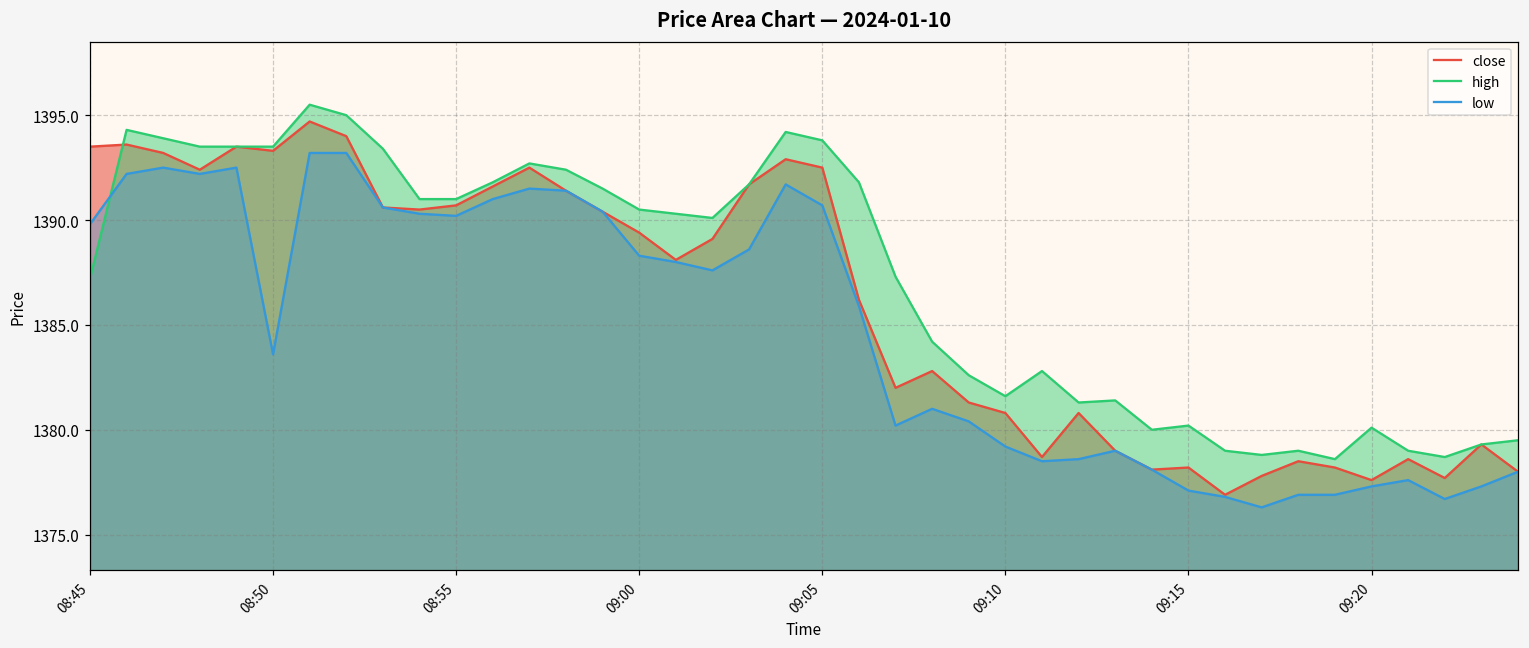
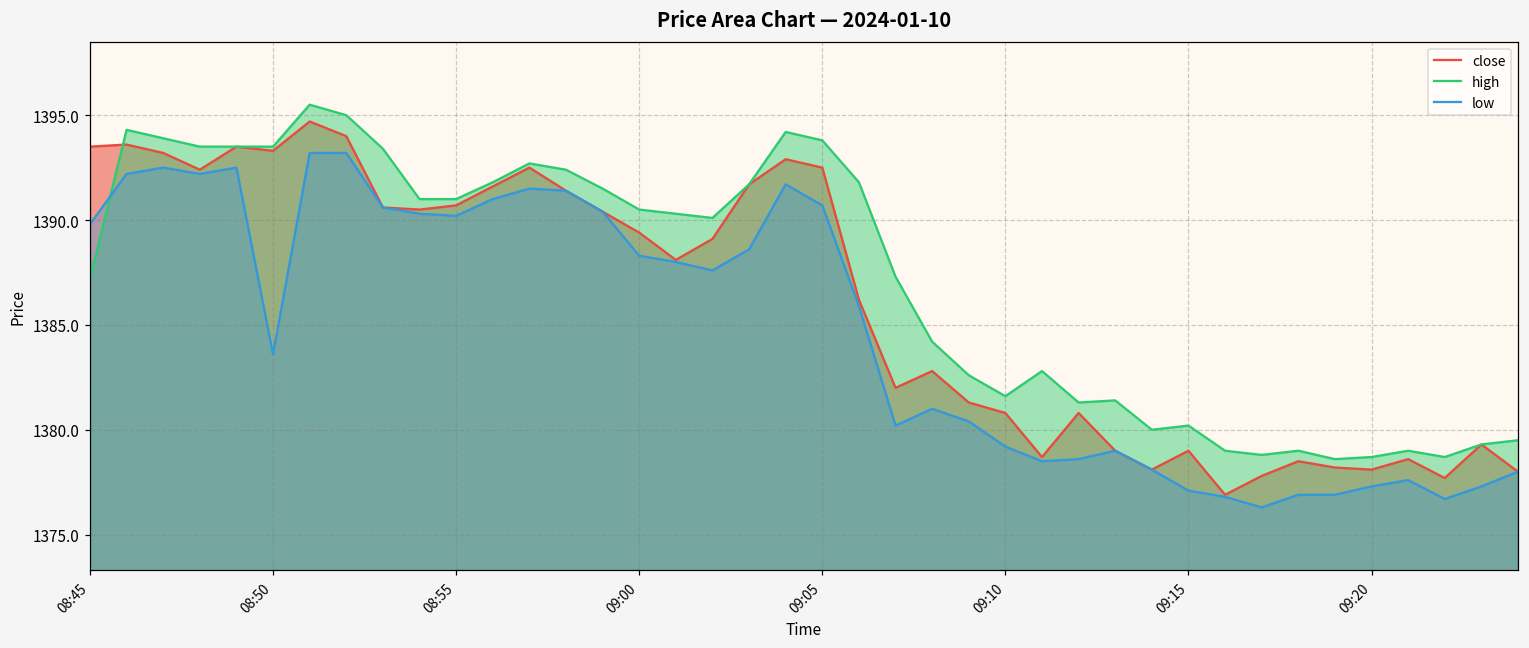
  {
    "close": {
      "08:45": 1393.5,
      "08:50": 1393.3,
      "08:55": 1390.7,
      "09:00": 1389.4,
      "09:05": 1392.5,
      "09:10": 1380.8,
-     "09:15": 1378.2,
-     "09:20": 1377.6
+     "09:15": 1379.0,
+     "09:20": 1378.1
    },
    "high": {
      "08:45": 1387.2,
      "08:50": 1393.5,
      "08:55": 1391.0,
      "09:00": 1390.5,
      "09:05": 1393.8,
      "09:10": 1381.6,
      "09:15": 1380.2,
-     "09:20": 1380.1
+     "09:20": 1378.7
    },
    "low": {
      "08:45": 1389.8,
      "08:50": 1383.6,
      "08:55": 1390.2,
      "09:00": 1388.3,
      "09:05": 1390.7,
      "09:10": 1379.2,
      "09:15": 1377.1,
      "09:20": 1377.3
    }
  }
